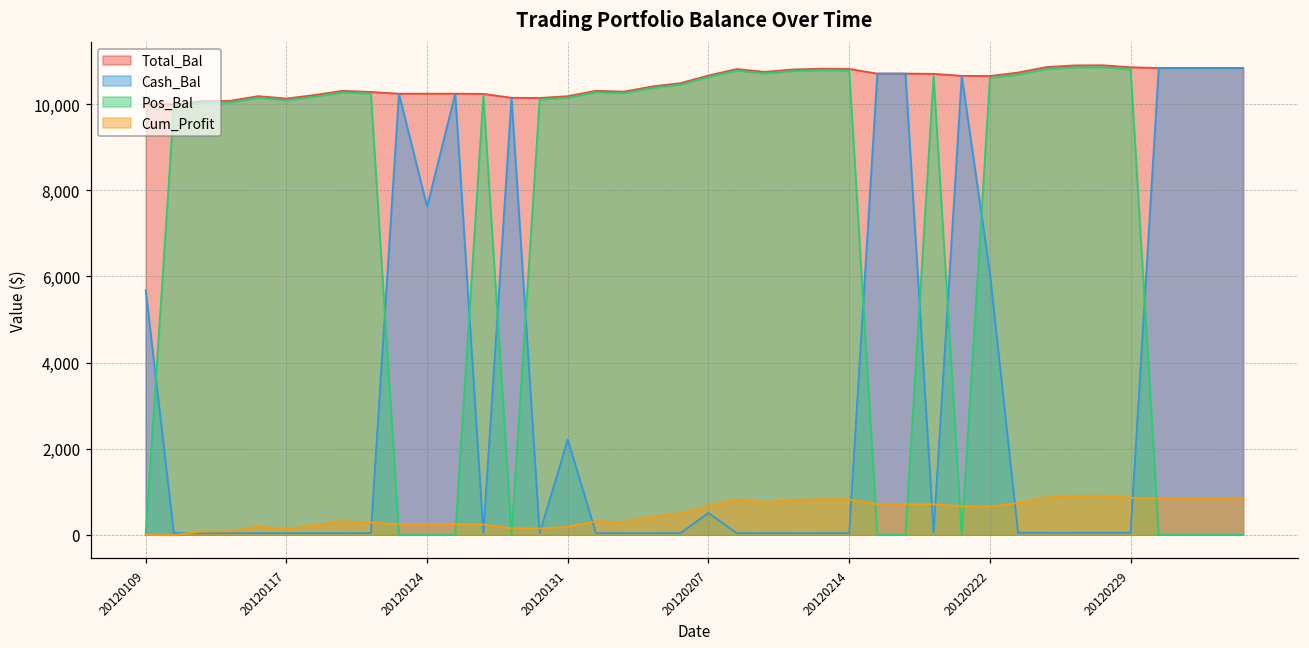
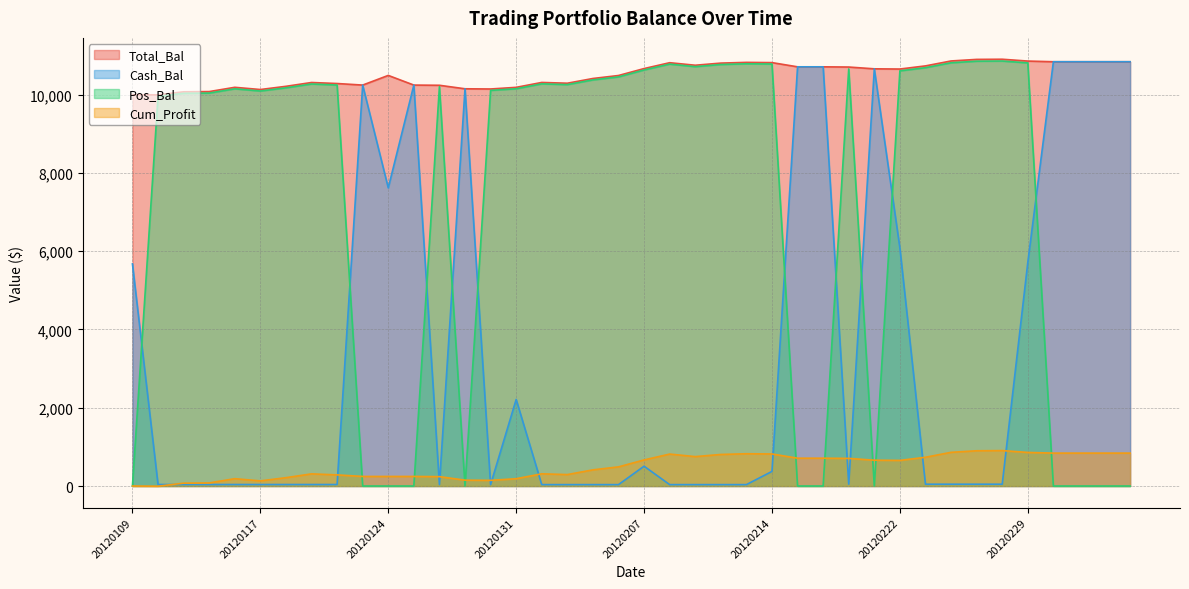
  {
    "Total_Bal": {
-     "20120124": "10,200"
+     "20120124": "10,500"
    },
    "Cash_Bal": {
      "20120109": "5,700",
      "20120117": "0",
      "20120124": "7,600",
      "20120131": "2,200",
      "20120207": "500",
-     "20120214": "0",
+     "20120214": "400",
      "20120222": "6,100",
-     "20120229": "0"
+     "20120229": "5,700"
    },
    "Pos_Bal": {
      "20120124": "0"
    },
    "Cum_Profit": {
      "20120117": "100",
      "20120124": "200",
      "20120131": "200",
      "20120207": "700",
      "20120214": "800",
      "20120222": "700",
      "20120229": "900"
    }
  }
